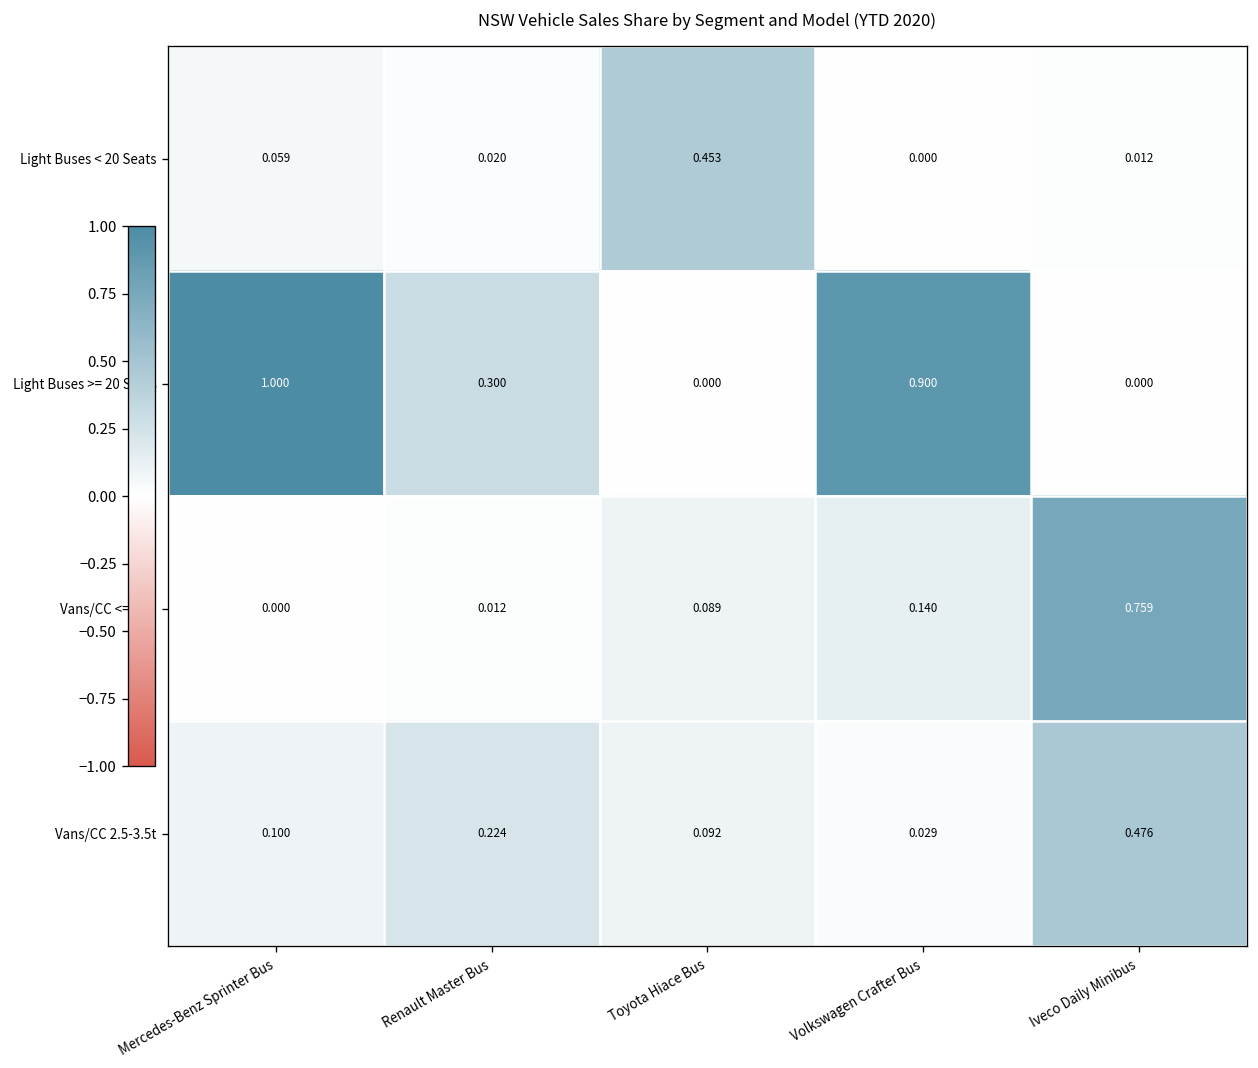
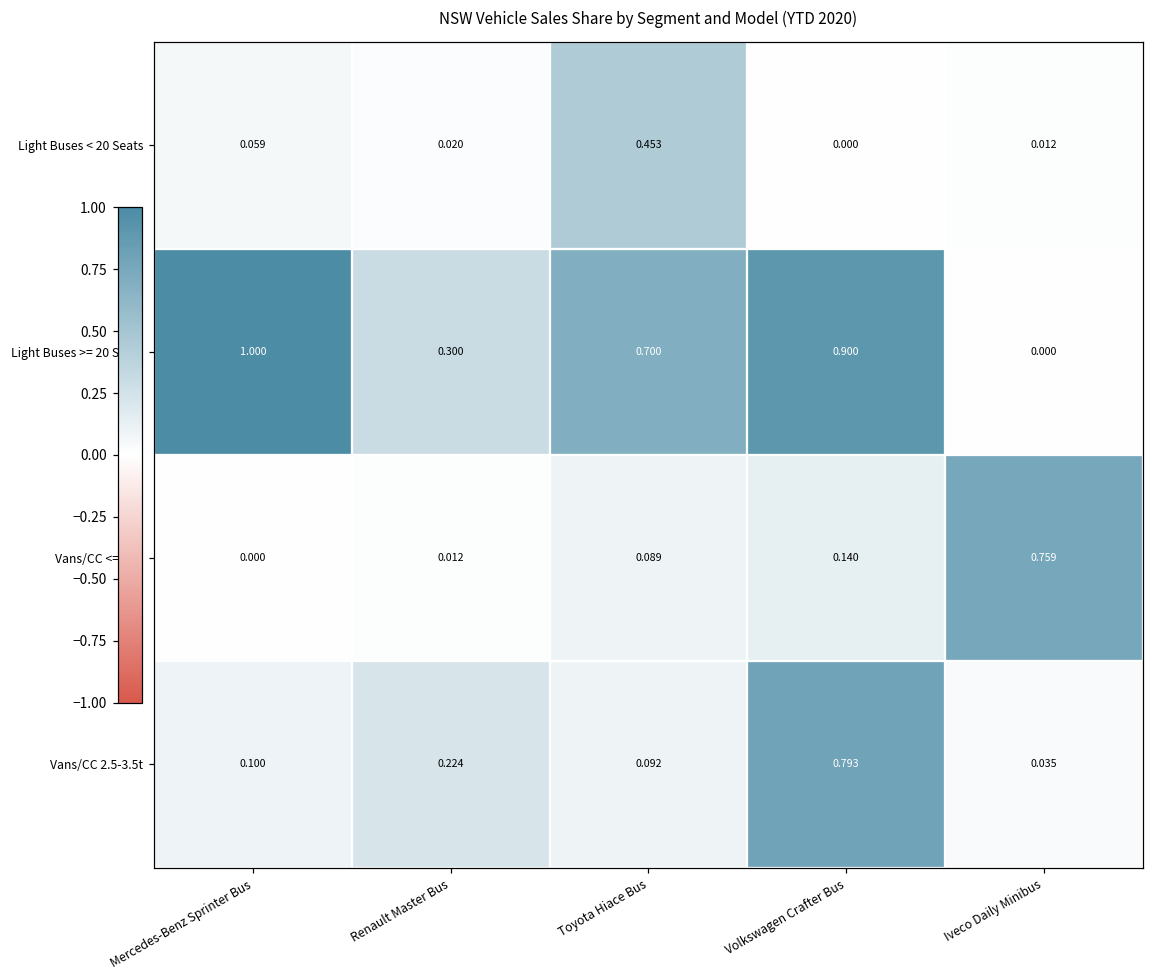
  {
    "Light Buses < 20 Seats": {
      "Mercedes-Benz Sprinter Bus": 0.059,
      "Renault Master Bus": 0.020,
      "Toyota Hiace Bus": 0.453,
      "Volkswagen Crafter Bus": 0.000,
      "Iveco Daily Minibus": 0.012
    },
    "Light Buses >= 20 Seats": {
      "Mercedes-Benz Sprinter Bus": 1.000,
      "Renault Master Bus": 0.300,
-     "Toyota Hiace Bus": 0.000,
+     "Toyota Hiace Bus": 0.700,
      "Volkswagen Crafter Bus": 0.900,
      "Iveco Daily Minibus": 0.000
    },
    "Vans/CC 2.5-3.5t": {
      "Mercedes-Benz Sprinter Bus": 0.100,
      "Renault Master Bus": 0.224,
      "Toyota Hiace Bus": 0.092,
-     "Volkswagen Crafter Bus": 0.029,
-     "Iveco Daily Minibus": 0.476
+     "Volkswagen Crafter Bus": 0.793,
+     "Iveco Daily Minibus": 0.035
    }
  }
